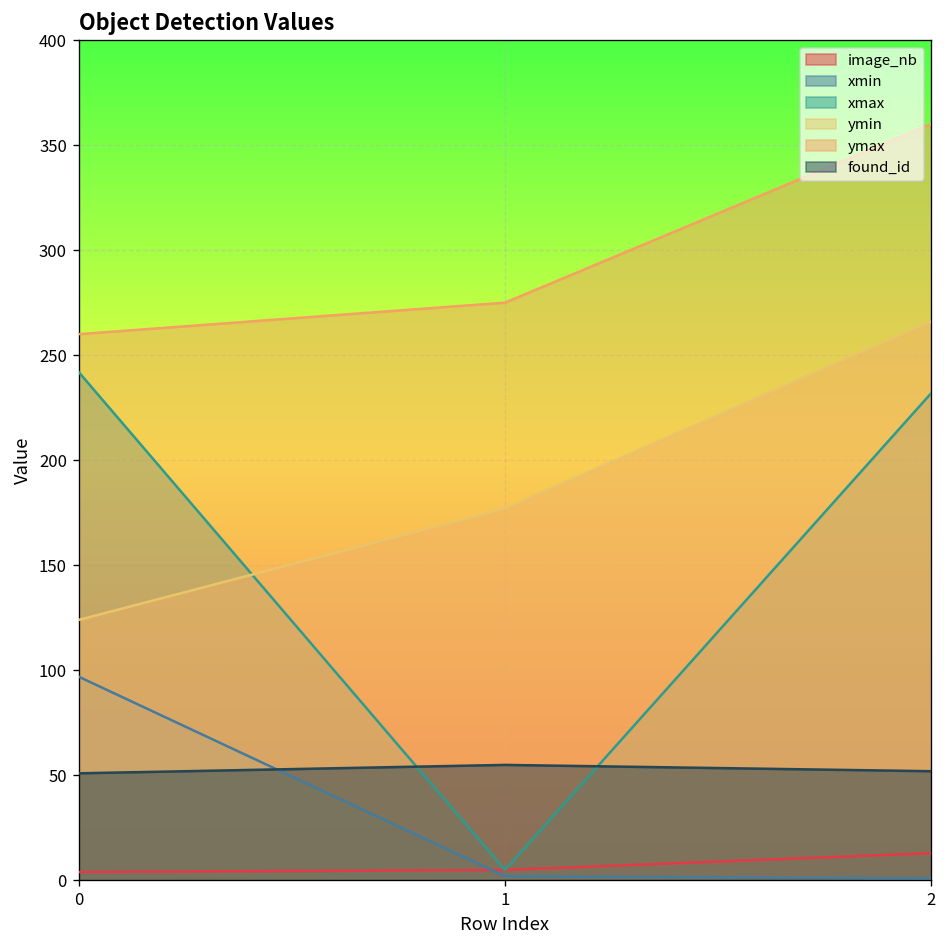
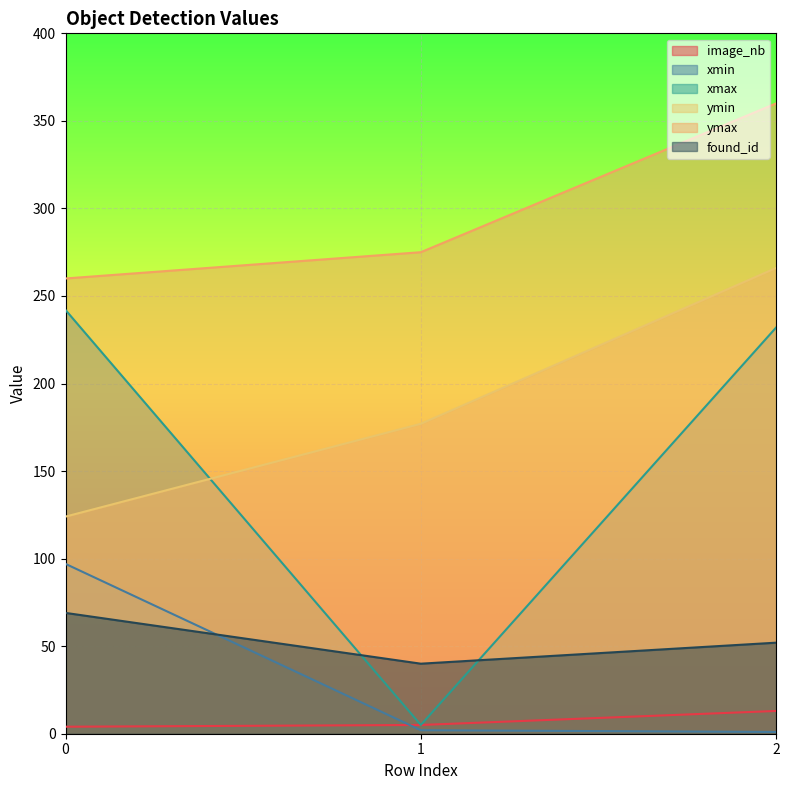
  {
    "image_nb": {
      "0": 4,
      "2": 13
    },
    "found_id": {
-     "0": 51,
-     "1": 55,
+     "0": 69,
+     "1": 40,
      "2": 52
    }
  }
